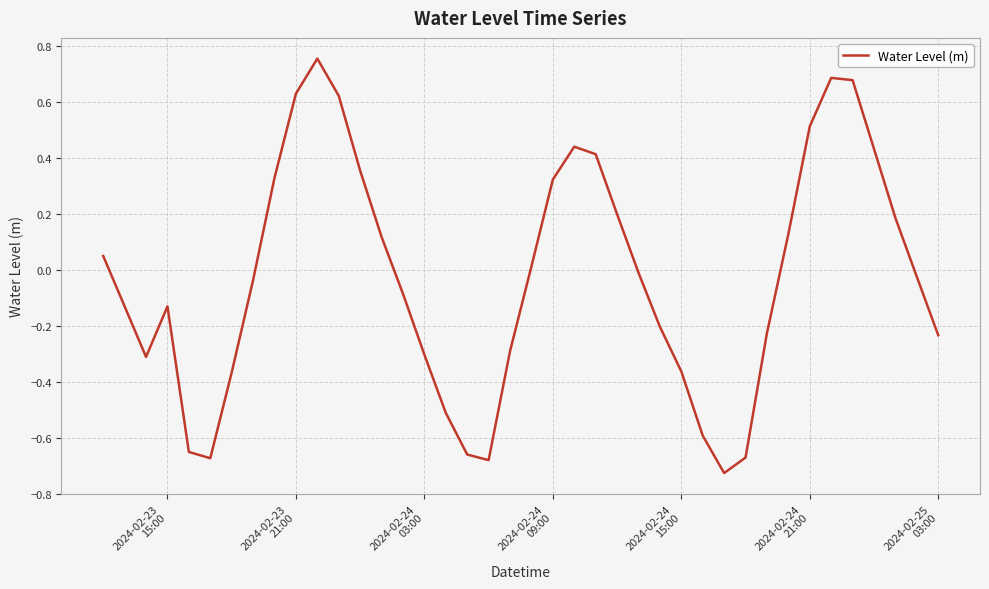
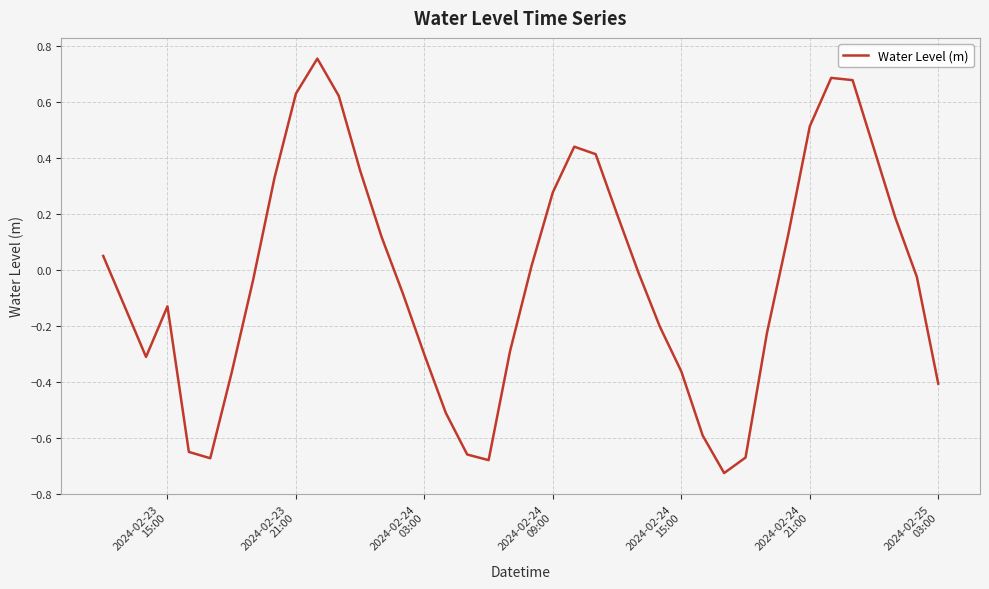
  {
    "2024-02-23 15:00": -0.13,
    "2024-02-23 21:00": 0.63,
    "2024-02-24 03:00": -0.30,
-   "2024-02-24 09:00": 0.32,
+   "2024-02-24 09:00": 0.28,
    "2024-02-24 15:00": -0.36,
    "2024-02-24 21:00": 0.51,
-   "2024-02-25 03:00": -0.23
+   "2024-02-25 03:00": -0.41
  }
